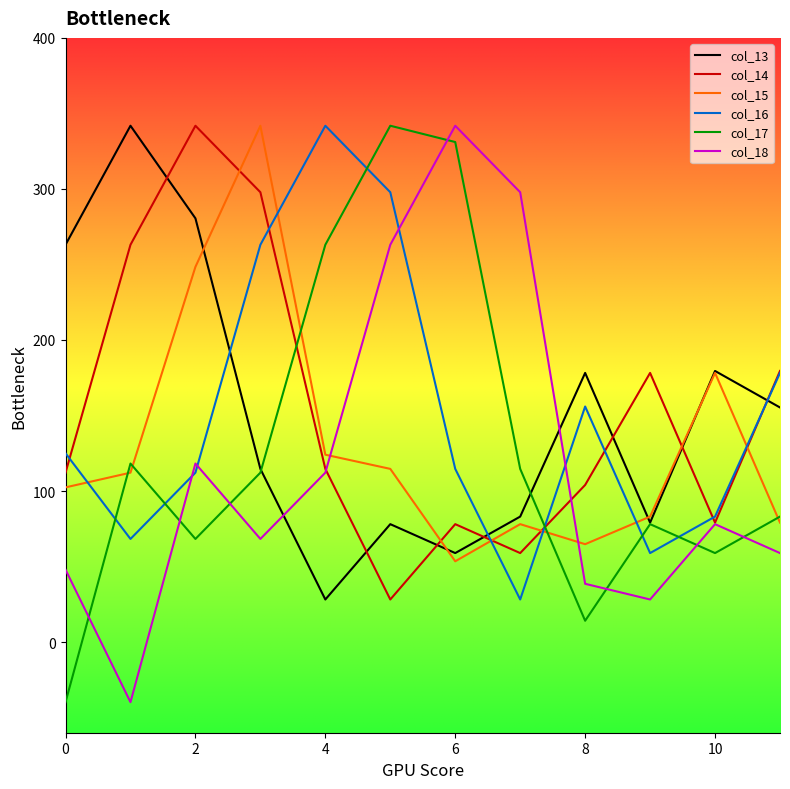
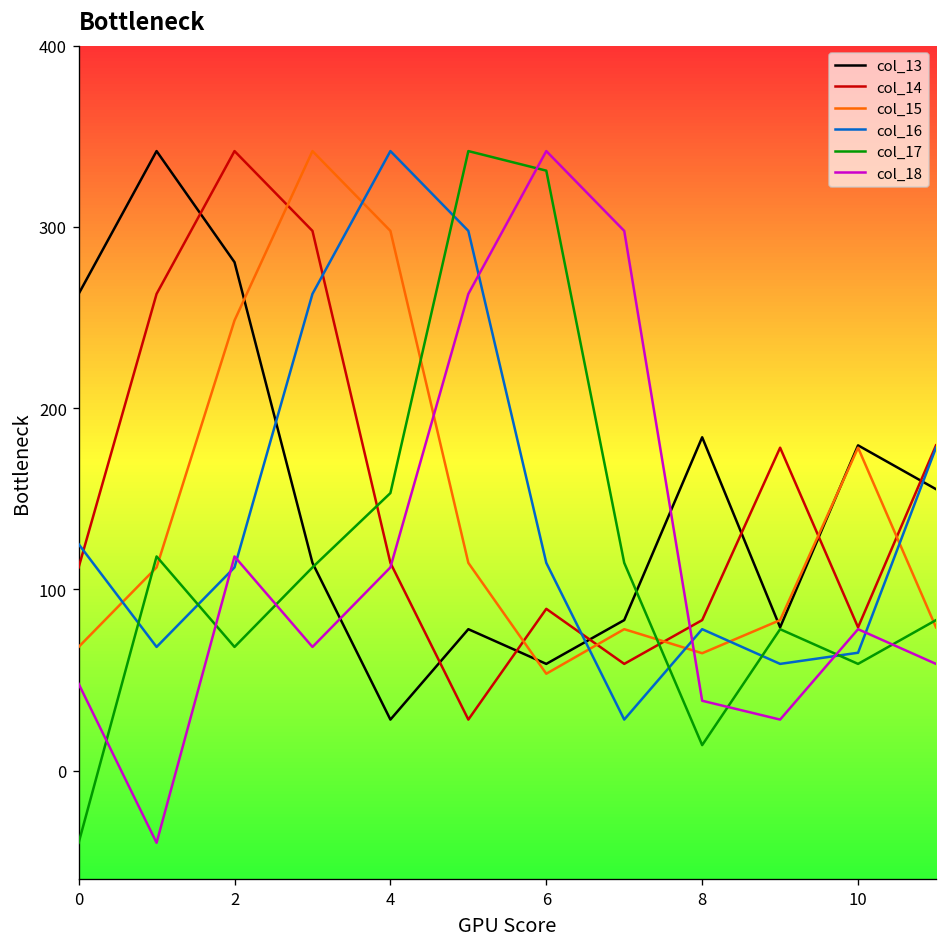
  {
    "col_13": {
      "0": 263,
      "2": 281,
      "4": 28,
      "6": 59,
-     "8": 178
+     "8": 184
    },
    "col_14": {
      "0": 112,
      "2": 342,
      "4": 115,
-     "6": 78,
-     "8": 104
+     "6": 89,
+     "8": 83
    },
    "col_15": {
-     "0": 102,
+     "0": 68,
      "2": 248,
-     "4": 124,
+     "4": 298,
      "6": 53,
      "8": 65
    },
    "col_16": {
      "0": 125,
      "2": 112,
      "4": 342,
      "6": 115,
-     "8": 156,
-     "10": 83
+     "8": 78,
+     "10": 65
    },
    "col_17": {
      "0": -40,
      "2": 68,
-     "4": 263,
+     "4": 153,
      "6": 331,
      "8": 14,
      "10": 59
    },
    "col_18": {
      "0": 48,
      "2": 118,
      "4": 112,
      "6": 342,
      "8": 39
    }
  }
